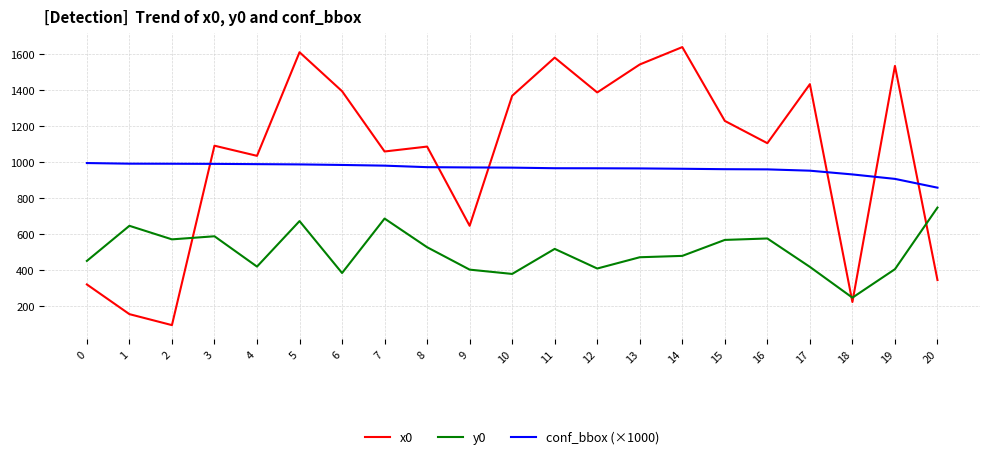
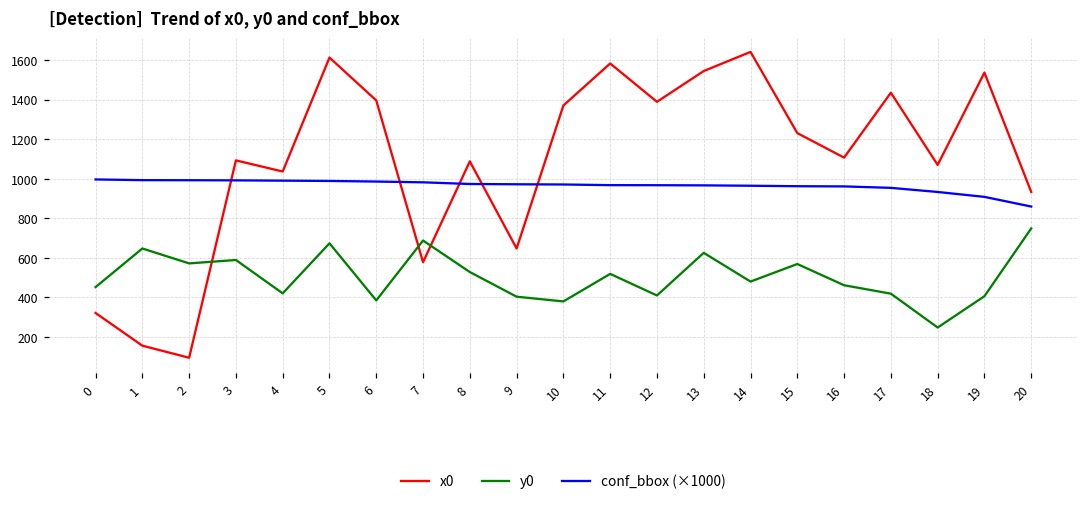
  {
    "x0": {
      "0": 320,
      "1": 160,
      "2": 90,
      "3": 1090,
      "4": 1040,
      "5": 1610,
      "6": 1400,
-     "7": 1060,
+     "7": 580,
      "8": 1090,
      "9": 650,
      "10": 1370,
      "11": 1580,
      "12": 1390,
      "13": 1540,
      "14": 1640,
      "15": 1230,
      "16": 1110,
      "17": 1430,
-     "18": 220,
+     "18": 1070,
      "19": 1540,
-     "20": 350
+     "20": 930
    },
    "y0": {
      "0": 450,
      "1": 650,
      "2": 570,
      "3": 590,
      "4": 420,
      "5": 670,
      "6": 380,
      "7": 690,
      "8": 530,
      "9": 400,
      "10": 380,
      "11": 520,
      "12": 410,
-     "13": 470,
+     "13": 620,
      "14": 480,
      "15": 570,
-     "16": 580,
+     "16": 460,
      "17": 420,
      "18": 250,
      "19": 410,
      "20": 750
    },
    "conf_bbox (×1000)": {
      "0": 1000,
      "1": 990,
      "2": 990,
      "3": 990,
      "4": 990,
      "5": 990,
      "6": 990,
      "7": 980,
      "8": 970,
      "9": 970,
      "10": 970,
      "11": 970,
      "12": 970,
      "13": 970,
      "14": 960,
      "15": 960,
      "16": 960,
      "17": 950,
      "18": 930,
      "19": 910,
      "20": 860
    }
  }
